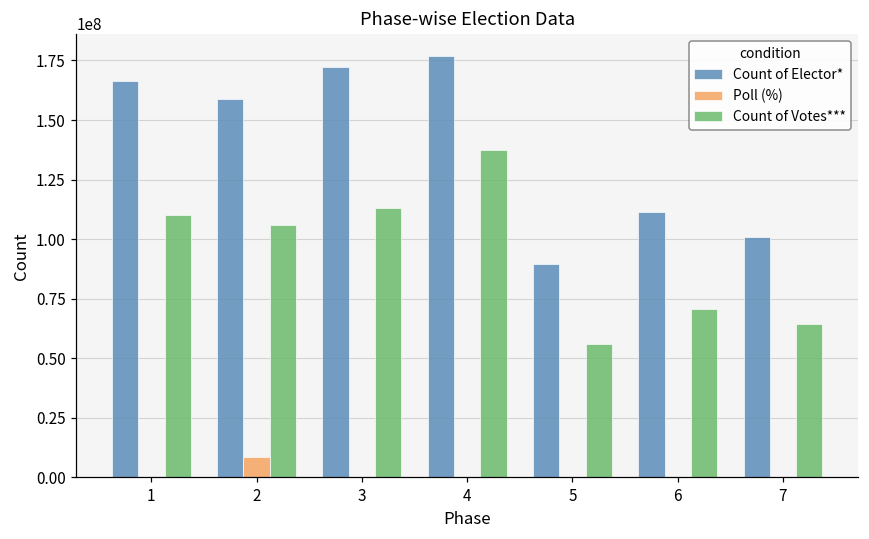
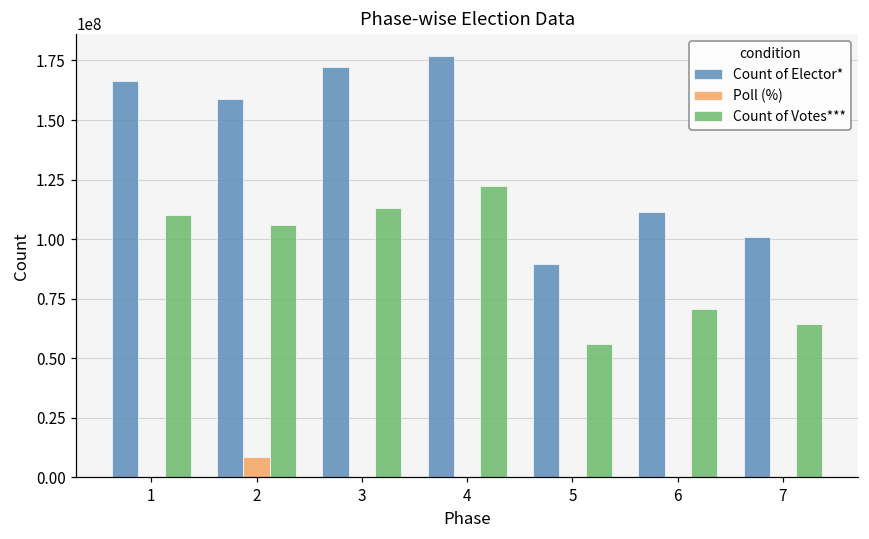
  {
    "Count of Elector*": {
      "1": 166000000,
      "2": 159000000,
      "3": 172000000,
      "4": 177000000,
      "5": 90000000,
      "6": 111000000,
      "7": 101000000
    },
    "Poll (%)": {
      "2": 9000000
    },
    "Count of Votes***": {
      "1": 110000000,
      "2": 106000000,
      "3": 113000000,
-     "4": 137000000,
+     "4": 122000000,
      "5": 56000000,
      "6": 71000000,
      "7": 64000000
    }
  }
